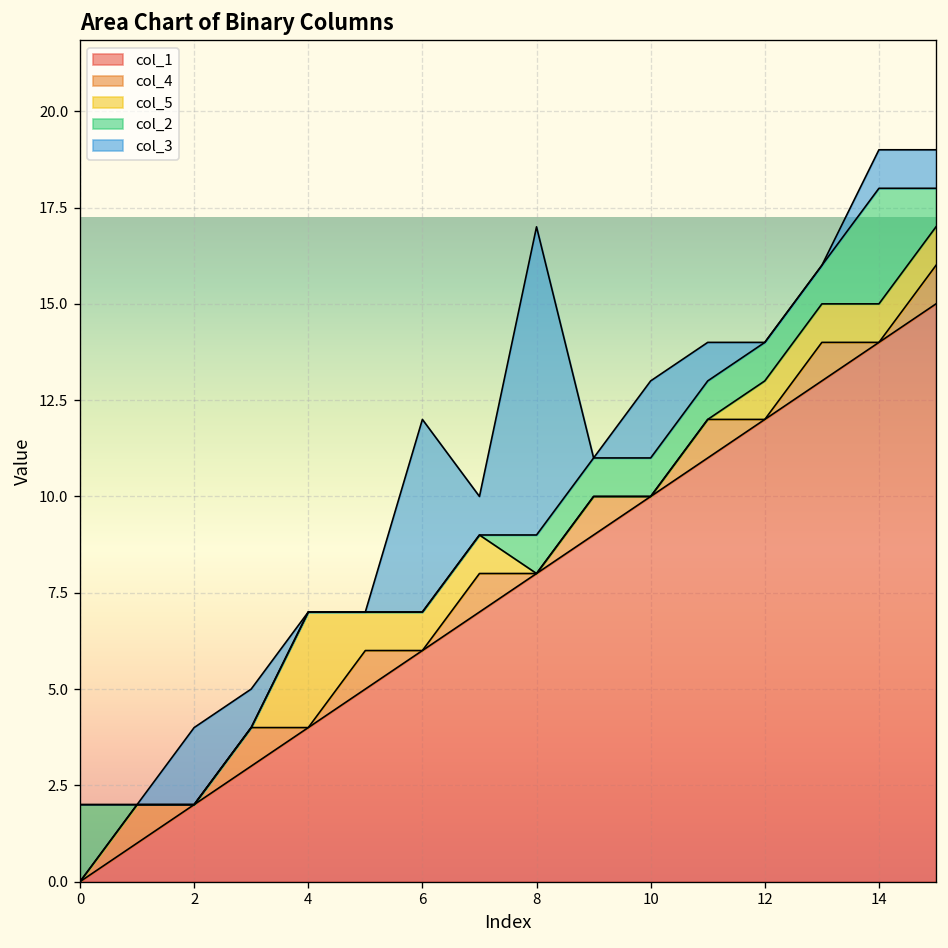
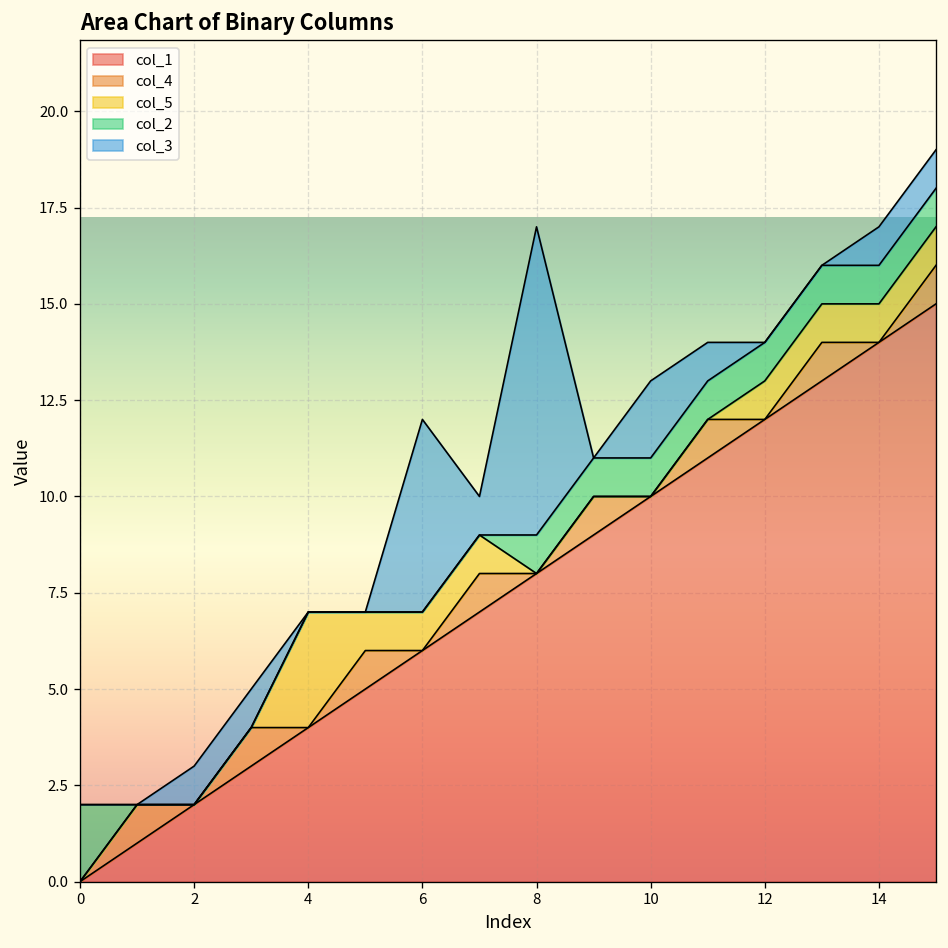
  {
    "col_5": {
      "12": 1,
      "14": 1
    },
    "col_2": {
      "8": 1,
      "10": 1,
-     "14": 3
+     "14": 1
    },
    "col_3": {
-     "2": 2,
+     "2": 1,
      "6": 5,
      "8": 8,
      "10": 2,
      "14": 1
    }
  }
